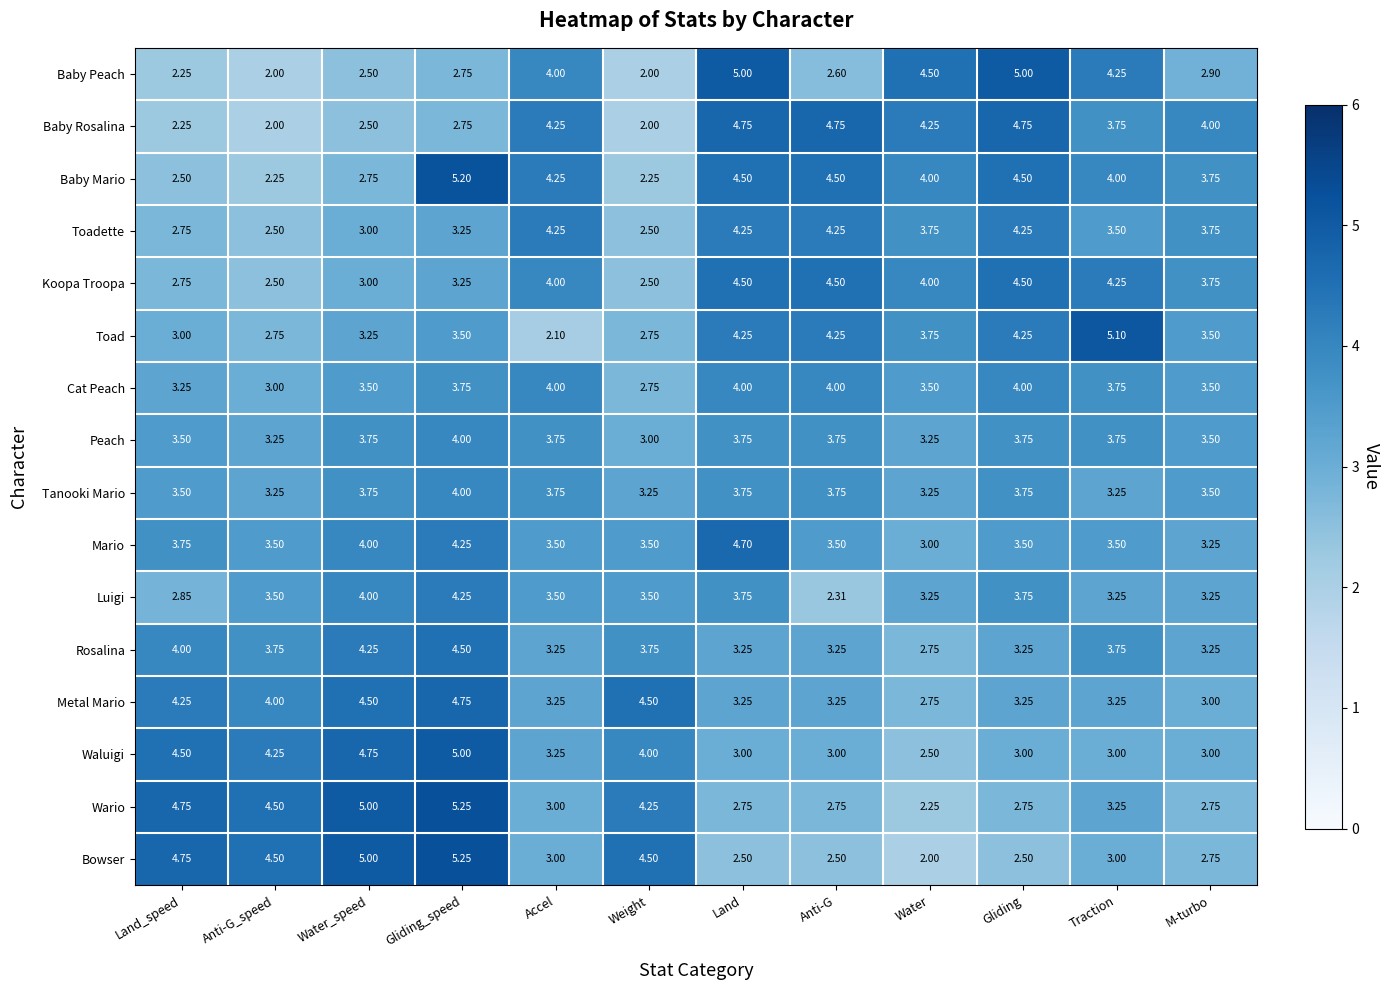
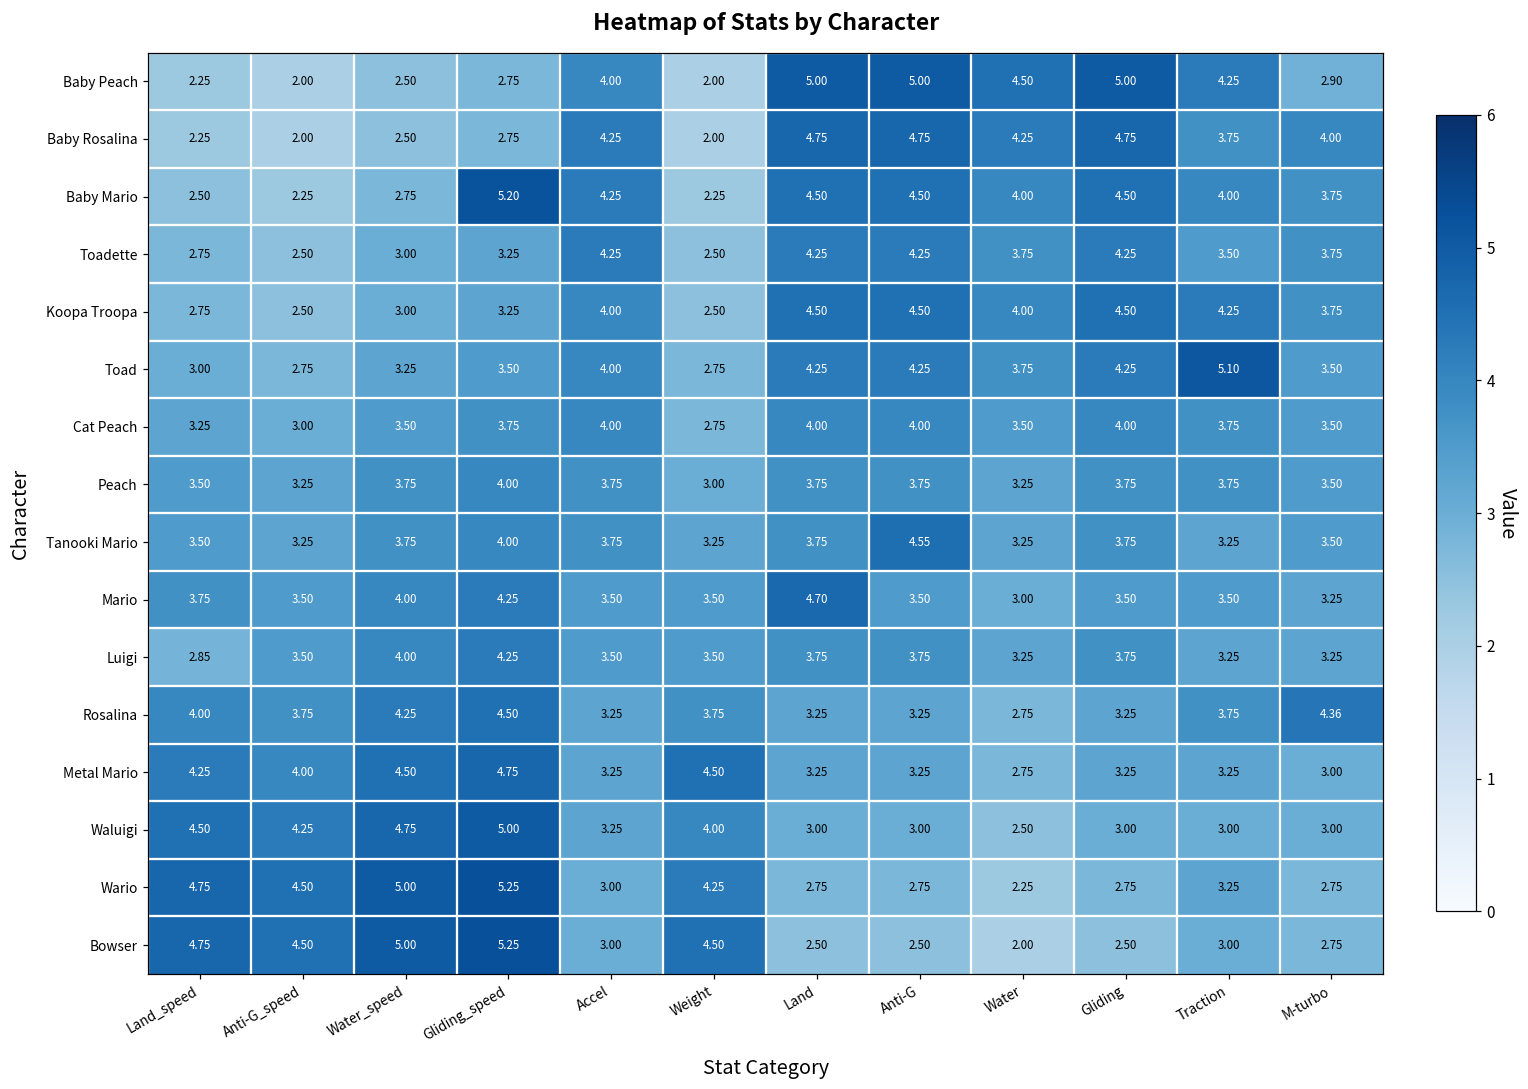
  {
    "Baby Peach": {
      "Land_speed": 2.25,
      "Anti-G_speed": 2.00,
      "Water_speed": 2.50,
      "Gliding_speed": 2.75,
      "Accel": 4.00,
      "Weight": 2.00,
      "Land": 5.00,
-     "Anti-G": 2.60,
+     "Anti-G": 5.00,
      "Water": 4.50,
      "Gliding": 5.00,
      "Traction": 4.25,
      "M-turbo": 2.90
    },
    "Baby Rosalina": {
      "Land_speed": 2.25,
      "Anti-G_speed": 2.00,
      "Water_speed": 2.50,
      "Gliding_speed": 2.75,
      "Accel": 4.25,
      "Weight": 2.00,
      "Land": 4.75,
      "Anti-G": 4.75,
      "Water": 4.25,
      "Gliding": 4.75,
      "Traction": 3.75,
      "M-turbo": 4.00
    },
    "Baby Mario": {
      "Land_speed": 2.50,
      "Anti-G_speed": 2.25,
      "Water_speed": 2.75,
      "Gliding_speed": 5.20,
      "Accel": 4.25,
      "Weight": 2.25,
      "Land": 4.50,
      "Anti-G": 4.50,
      "Water": 4.00,
      "Gliding": 4.50,
      "Traction": 4.00,
      "M-turbo": 3.75
    },
    "Toadette": {
      "Land_speed": 2.75,
      "Anti-G_speed": 2.50,
      "Water_speed": 3.00,
      "Gliding_speed": 3.25,
      "Accel": 4.25,
      "Weight": 2.50,
      "Land": 4.25,
      "Anti-G": 4.25,
      "Water": 3.75,
      "Gliding": 4.25,
      "Traction": 3.50,
      "M-turbo": 3.75
    },
    "Koopa Troopa": {
      "Land_speed": 2.75,
      "Anti-G_speed": 2.50,
      "Water_speed": 3.00,
      "Gliding_speed": 3.25,
      "Accel": 4.00,
      "Weight": 2.50,
      "Land": 4.50,
      "Anti-G": 4.50,
      "Water": 4.00,
      "Gliding": 4.50,
      "Traction": 4.25,
      "M-turbo": 3.75
    },
    "Toad": {
      "Land_speed": 3.00,
      "Anti-G_speed": 2.75,
      "Water_speed": 3.25,
      "Gliding_speed": 3.50,
-     "Accel": 2.10,
+     "Accel": 4.00,
      "Weight": 2.75,
      "Land": 4.25,
      "Anti-G": 4.25,
      "Water": 3.75,
      "Gliding": 4.25,
      "Traction": 5.10,
      "M-turbo": 3.50
    },
    "Cat Peach": {
      "Land_speed": 3.25,
      "Anti-G_speed": 3.00,
      "Water_speed": 3.50,
      "Gliding_speed": 3.75,
      "Accel": 4.00,
      "Weight": 2.75,
      "Land": 4.00,
      "Anti-G": 4.00,
      "Water": 3.50,
      "Gliding": 4.00,
      "Traction": 3.75,
      "M-turbo": 3.50
    },
    "Peach": {
      "Land_speed": 3.50,
      "Anti-G_speed": 3.25,
      "Water_speed": 3.75,
      "Gliding_speed": 4.00,
      "Accel": 3.75,
      "Weight": 3.00,
      "Land": 3.75,
      "Anti-G": 3.75,
      "Water": 3.25,
      "Gliding": 3.75,
      "Traction": 3.75,
      "M-turbo": 3.50
    },
    "Tanooki Mario": {
      "Land_speed": 3.50,
      "Anti-G_speed": 3.25,
      "Water_speed": 3.75,
      "Gliding_speed": 4.00,
      "Accel": 3.75,
      "Weight": 3.25,
      "Land": 3.75,
-     "Anti-G": 3.75,
+     "Anti-G": 4.55,
      "Water": 3.25,
      "Gliding": 3.75,
      "Traction": 3.25,
      "M-turbo": 3.50
    },
    "Mario": {
      "Land_speed": 3.75,
      "Anti-G_speed": 3.50,
      "Water_speed": 4.00,
      "Gliding_speed": 4.25,
      "Accel": 3.50,
      "Weight": 3.50,
      "Land": 4.70,
      "Anti-G": 3.50,
      "Water": 3.00,
      "Gliding": 3.50,
      "Traction": 3.50,
      "M-turbo": 3.25
    },
    "Luigi": {
      "Land_speed": 2.85,
      "Anti-G_speed": 3.50,
      "Water_speed": 4.00,
      "Gliding_speed": 4.25,
      "Accel": 3.50,
      "Weight": 3.50,
      "Land": 3.75,
-     "Anti-G": 2.31,
+     "Anti-G": 3.75,
      "Water": 3.25,
      "Gliding": 3.75,
      "Traction": 3.25,
      "M-turbo": 3.25
    },
    "Rosalina": {
      "Land_speed": 4.00,
      "Anti-G_speed": 3.75,
      "Water_speed": 4.25,
      "Gliding_speed": 4.50,
      "Accel": 3.25,
      "Weight": 3.75,
      "Land": 3.25,
      "Anti-G": 3.25,
      "Water": 2.75,
      "Gliding": 3.25,
      "Traction": 3.75,
-     "M-turbo": 3.25
+     "M-turbo": 4.36
    },
    "Metal Mario": {
      "Land_speed": 4.25,
      "Anti-G_speed": 4.00,
      "Water_speed": 4.50,
      "Gliding_speed": 4.75,
      "Accel": 3.25,
      "Weight": 4.50,
      "Land": 3.25,
      "Anti-G": 3.25,
      "Water": 2.75,
      "Gliding": 3.25,
      "Traction": 3.25,
      "M-turbo": 3.00
    },
    "Waluigi": {
      "Land_speed": 4.50,
      "Anti-G_speed": 4.25,
      "Water_speed": 4.75,
      "Gliding_speed": 5.00,
      "Accel": 3.25,
      "Weight": 4.00,
      "Land": 3.00,
      "Anti-G": 3.00,
      "Water": 2.50,
      "Gliding": 3.00,
      "Traction": 3.00,
      "M-turbo": 3.00
    },
    "Wario": {
      "Land_speed": 4.75,
      "Anti-G_speed": 4.50,
      "Water_speed": 5.00,
      "Gliding_speed": 5.25,
      "Accel": 3.00,
      "Weight": 4.25,
      "Land": 2.75,
      "Anti-G": 2.75,
      "Water": 2.25,
      "Gliding": 2.75,
      "Traction": 3.25,
      "M-turbo": 2.75
    },
    "Bowser": {
      "Land_speed": 4.75,
      "Anti-G_speed": 4.50,
      "Water_speed": 5.00,
      "Gliding_speed": 5.25,
      "Accel": 3.00,
      "Weight": 4.50,
      "Land": 2.50,
      "Anti-G": 2.50,
      "Water": 2.00,
      "Gliding": 2.50,
      "Traction": 3.00,
      "M-turbo": 2.75
    }
  }
